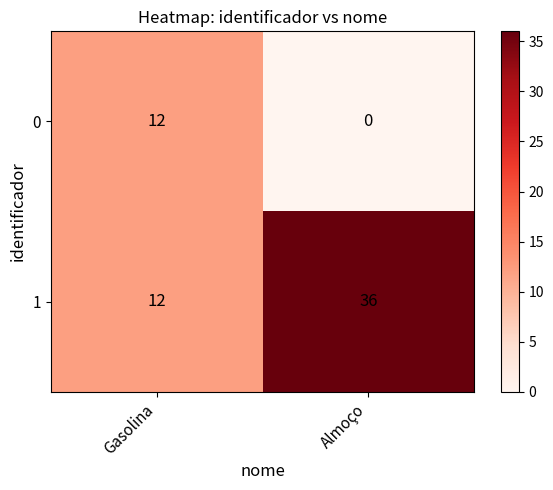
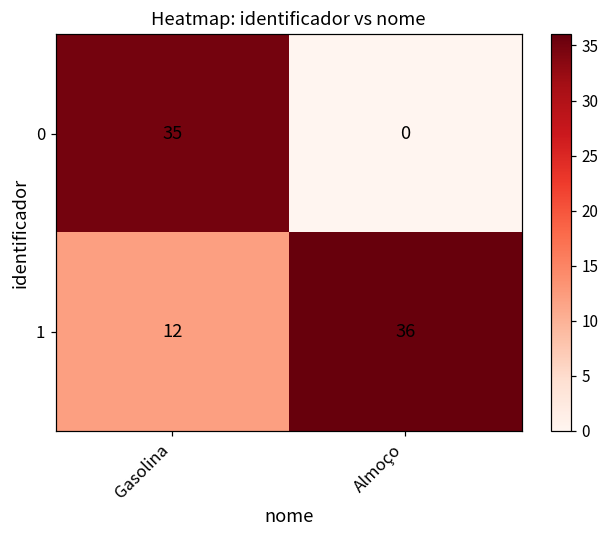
  {
    "0": {
-     "Gasolina": 12,
+     "Gasolina": 35,
      "Almoço": 0
    },
    "1": {
      "Gasolina": 12,
      "Almoço": 36
    }
  }
